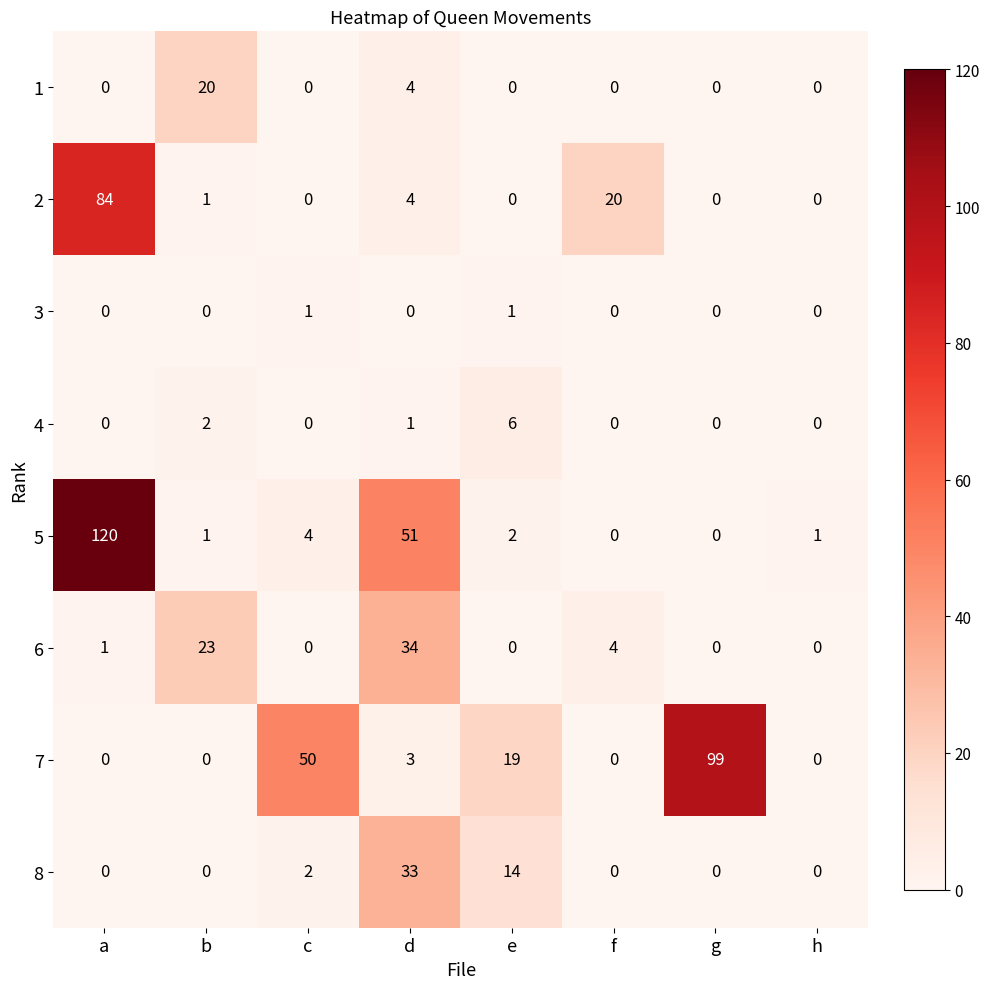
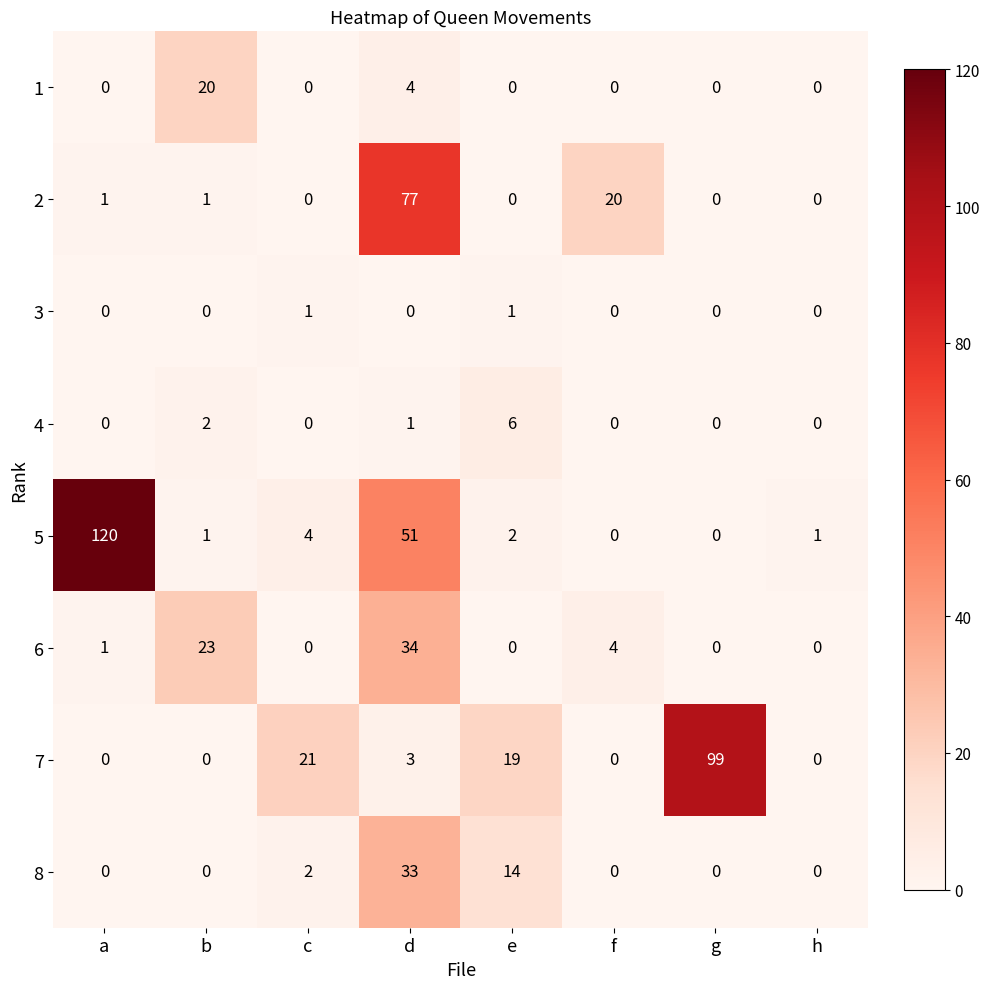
  {
    "1": {
      "a": 0,
      "b": 20,
      "c": 0,
      "d": 4,
      "e": 0,
      "f": 0,
      "g": 0,
      "h": 0
    },
    "2": {
-     "a": 84,
+     "a": 1,
      "b": 1,
      "c": 0,
-     "d": 4,
+     "d": 77,
      "e": 0,
      "f": 20,
      "g": 0,
      "h": 0
    },
    "3": {
      "a": 0,
      "b": 0,
      "c": 1,
      "d": 0,
      "e": 1,
      "f": 0,
      "g": 0,
      "h": 0
    },
    "4": {
      "a": 0,
      "b": 2,
      "c": 0,
      "d": 1,
      "e": 6,
      "f": 0,
      "g": 0,
      "h": 0
    },
    "5": {
      "a": 120,
      "b": 1,
      "c": 4,
      "d": 51,
      "e": 2,
      "f": 0,
      "g": 0,
      "h": 1
    },
    "6": {
      "a": 1,
      "b": 23,
      "c": 0,
      "d": 34,
      "e": 0,
      "f": 4,
      "g": 0,
      "h": 0
    },
    "7": {
      "a": 0,
      "b": 0,
-     "c": 50,
+     "c": 21,
      "d": 3,
      "e": 19,
      "f": 0,
      "g": 99,
      "h": 0
    },
    "8": {
      "a": 0,
      "b": 0,
      "c": 2,
      "d": 33,
      "e": 14,
      "f": 0,
      "g": 0,
      "h": 0
    }
  }
